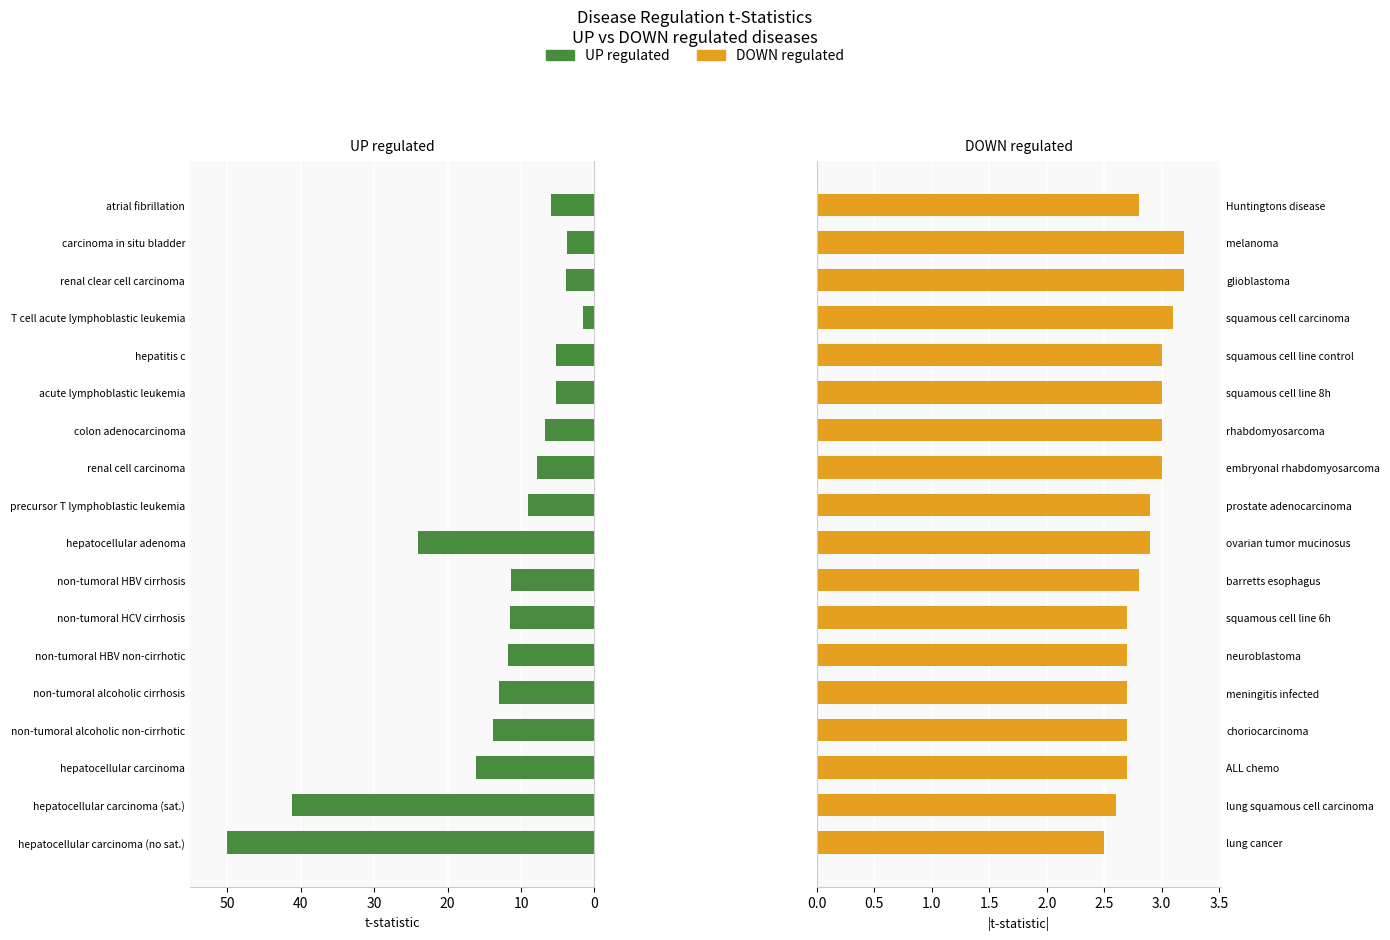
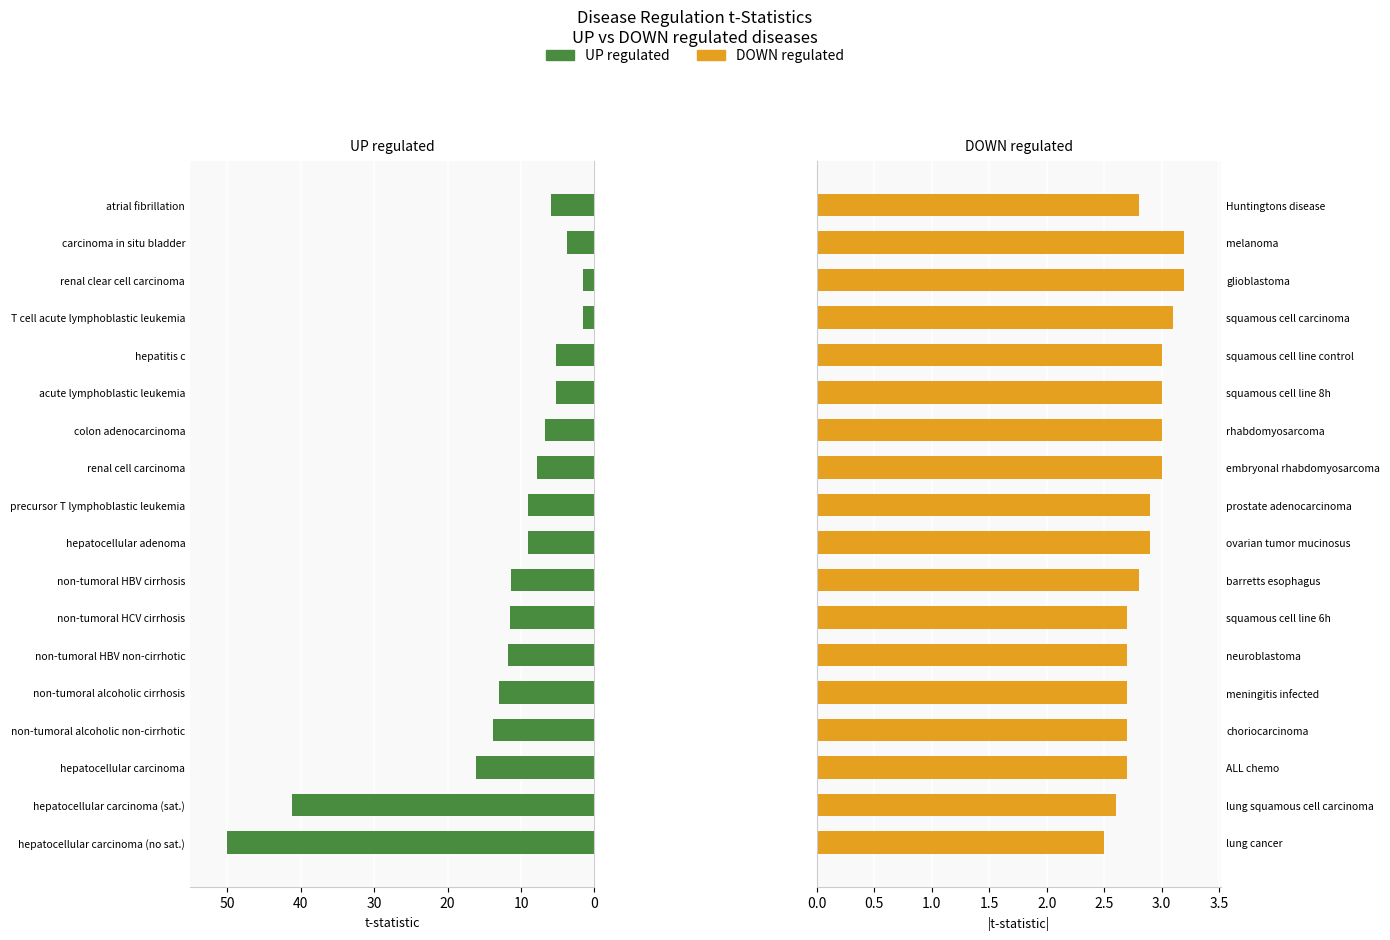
  {
    "UP regulated": {
      "atrial fibrillation": 6,
      "carcinoma in situ bladder": 4,
-     "renal clear cell carcinoma": 4,
+     "renal clear cell carcinoma": 2,
      "T cell acute lymphoblastic leukemia": 2,
      "hepatitis c": 5,
      "acute lymphoblastic leukemia": 5,
      "colon adenocarcinoma": 7,
      "renal cell carcinoma": 8,
      "precursor T lymphoblastic leukemia": 9,
-     "hepatocellular adenoma": 24,
+     "hepatocellular adenoma": 9,
      "non-tumoral HBV cirrhosis": 11,
      "non-tumoral HCV cirrhosis": 12,
      "non-tumoral HBV non-cirrhotic": 12,
      "non-tumoral alcoholic cirrhosis": 13,
      "non-tumoral alcoholic non-cirrhotic": 14,
      "hepatocellular carcinoma": 16,
      "hepatocellular carcinoma (sat.)": 41,
      "hepatocellular carcinoma (no sat.)": 50
    },
    "DOWN regulated": {
      "Huntingtons disease": 2.80,
      "melanoma": 3.20,
      "glioblastoma": 3.20,
      "squamous cell carcinoma": 3.10,
      "squamous cell line control": 3.00,
      "squamous cell line 8h": 3.00,
      "rhabdomyosarcoma": 3.00,
      "embryonal rhabdomyosarcoma": 3.00,
      "prostate adenocarcinoma": 2.90,
      "ovarian tumor mucinosus": 2.90,
      "barretts esophagus": 2.80,
      "squamous cell line 6h": 2.70,
      "neuroblastoma": 2.70,
      "meningitis infected": 2.70,
      "choriocarcinoma": 2.70,
      "ALL chemo": 2.70,
      "lung squamous cell carcinoma": 2.60,
      "lung cancer": 2.50
    }
  }
